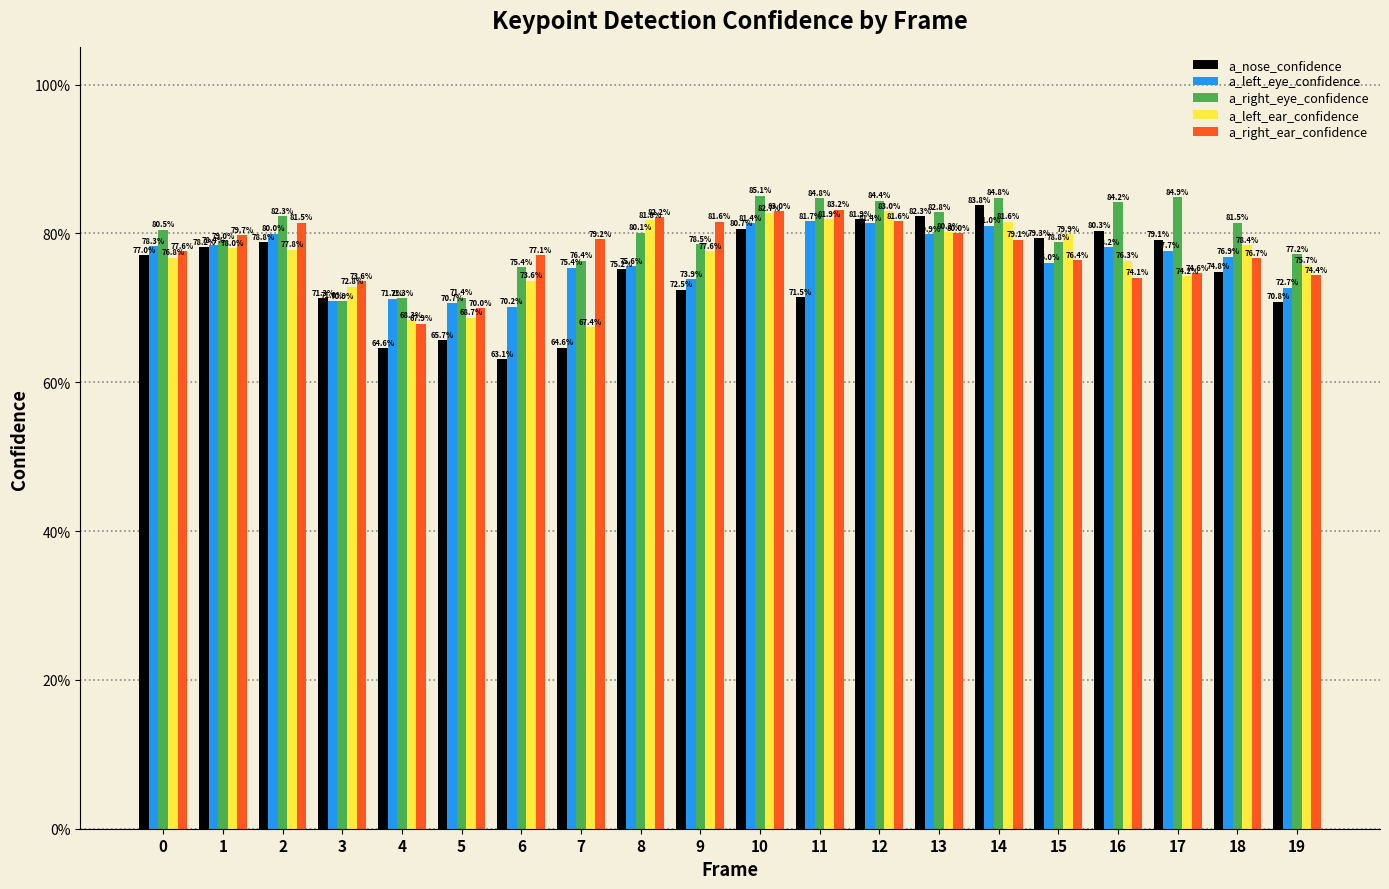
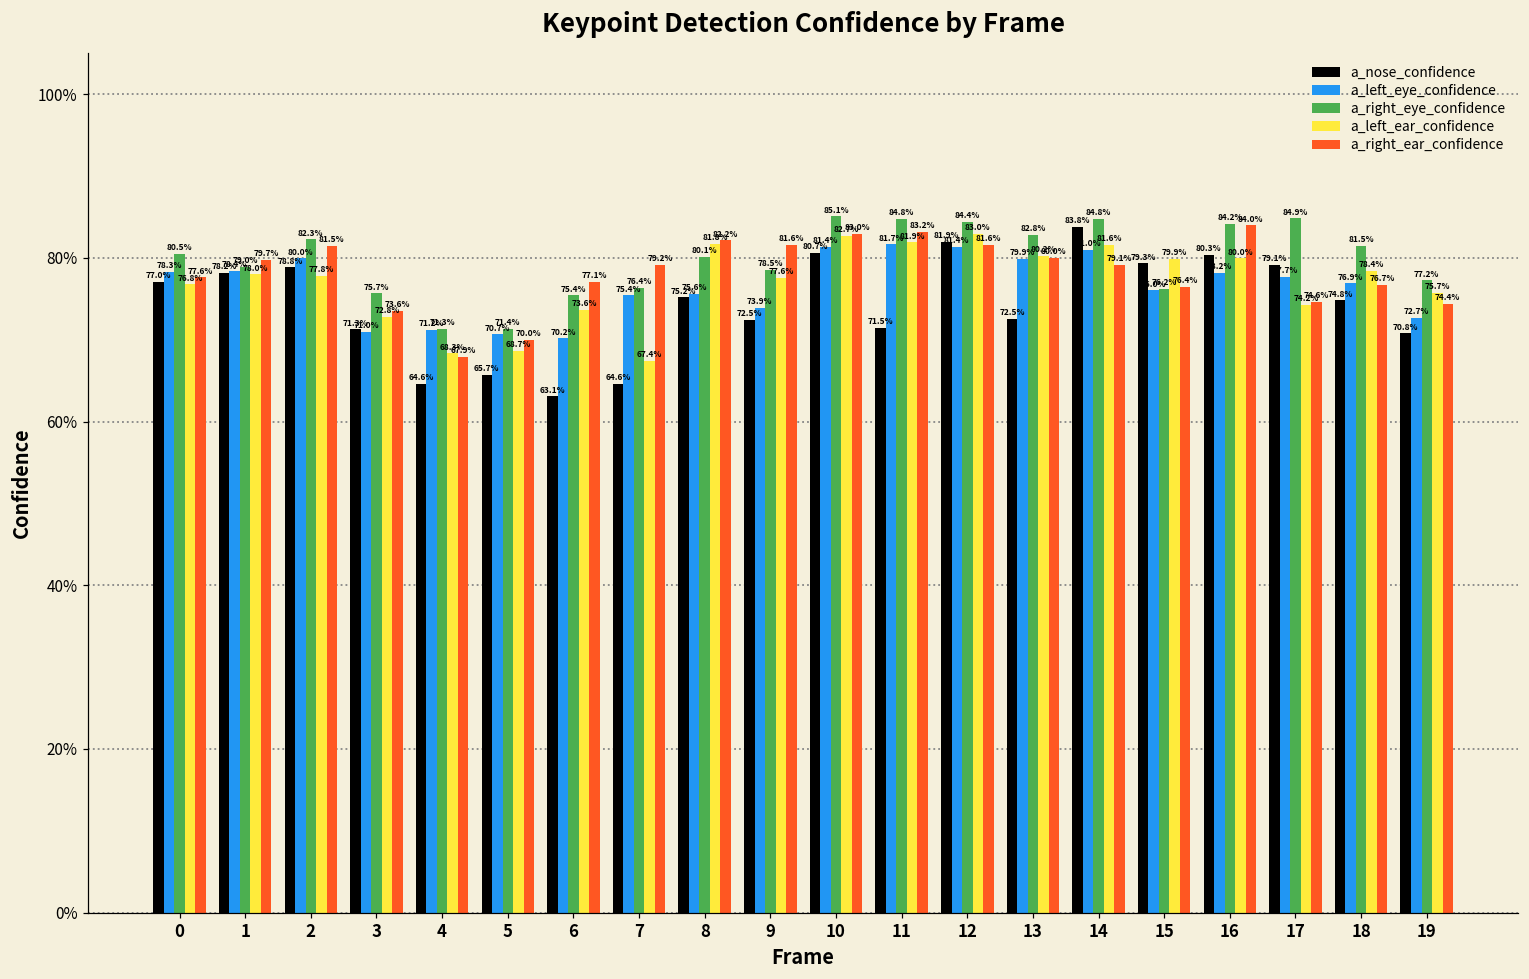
  {
    "a_nose_confidence": {
      "0": "77.0%",
      "2": "78.8%",
      "4": "64.6%",
      "5": "65.7%",
      "6": "63.1%",
      "7": "64.6%",
      "9": "72.5%",
      "11": "71.5%",
-     "13": "82.3%",
+     "13": "72.5%",
      "14": "83.8%",
      "15": "79.3%",
      "16": "80.3%",
      "17": "79.1%",
      "18": "74.8%",
      "19": "70.8%"
    },
    "a_left_eye_confidence": {
      "0": "78.3%",
      "2": "80.0%",
      "6": "70.2%",
      "7": "75.4%",
      "9": "73.9%",
      "11": "81.7%",
      "13": "79.9%",
      "14": "81.0%",
      "15": "76.0%",
      "16": "78.2%",
      "17": "77.7%",
      "18": "76.9%",
      "19": "72.7%"
    },
    "a_right_eye_confidence": {
      "0": "80.5%",
      "2": "82.3%",
-     "3": "70.9%",
+     "3": "75.7%",
      "6": "75.4%",
      "7": "76.4%",
      "8": "80.1%",
      "9": "78.5%",
      "10": "85.1%",
      "11": "84.8%",
      "12": "84.4%",
      "13": "82.8%",
      "14": "84.8%",
-     "15": "78.8%",
+     "15": "76.2%",
      "16": "84.2%",
      "17": "84.9%",
      "18": "81.5%",
      "19": "77.2%"
    },
    "a_left_ear_confidence": {
      "1": "78.0%",
      "2": "77.8%",
      "5": "68.7%",
      "6": "73.6%",
      "7": "67.4%",
      "9": "77.6%",
      "11": "81.9%",
      "12": "83.0%",
      "14": "81.6%",
      "15": "79.9%",
-     "16": "76.3%",
+     "16": "80.0%",
      "18": "78.4%",
      "19": "75.7%"
    },
    "a_right_ear_confidence": {
      "1": "79.7%",
      "2": "81.5%",
      "5": "70.0%",
      "6": "77.1%",
      "7": "79.2%",
      "9": "81.6%",
      "11": "83.2%",
      "12": "81.6%",
      "14": "79.1%",
      "15": "76.4%",
-     "16": "74.1%",
+     "16": "84.0%",
      "18": "76.7%",
      "19": "74.4%"
    }
  }
